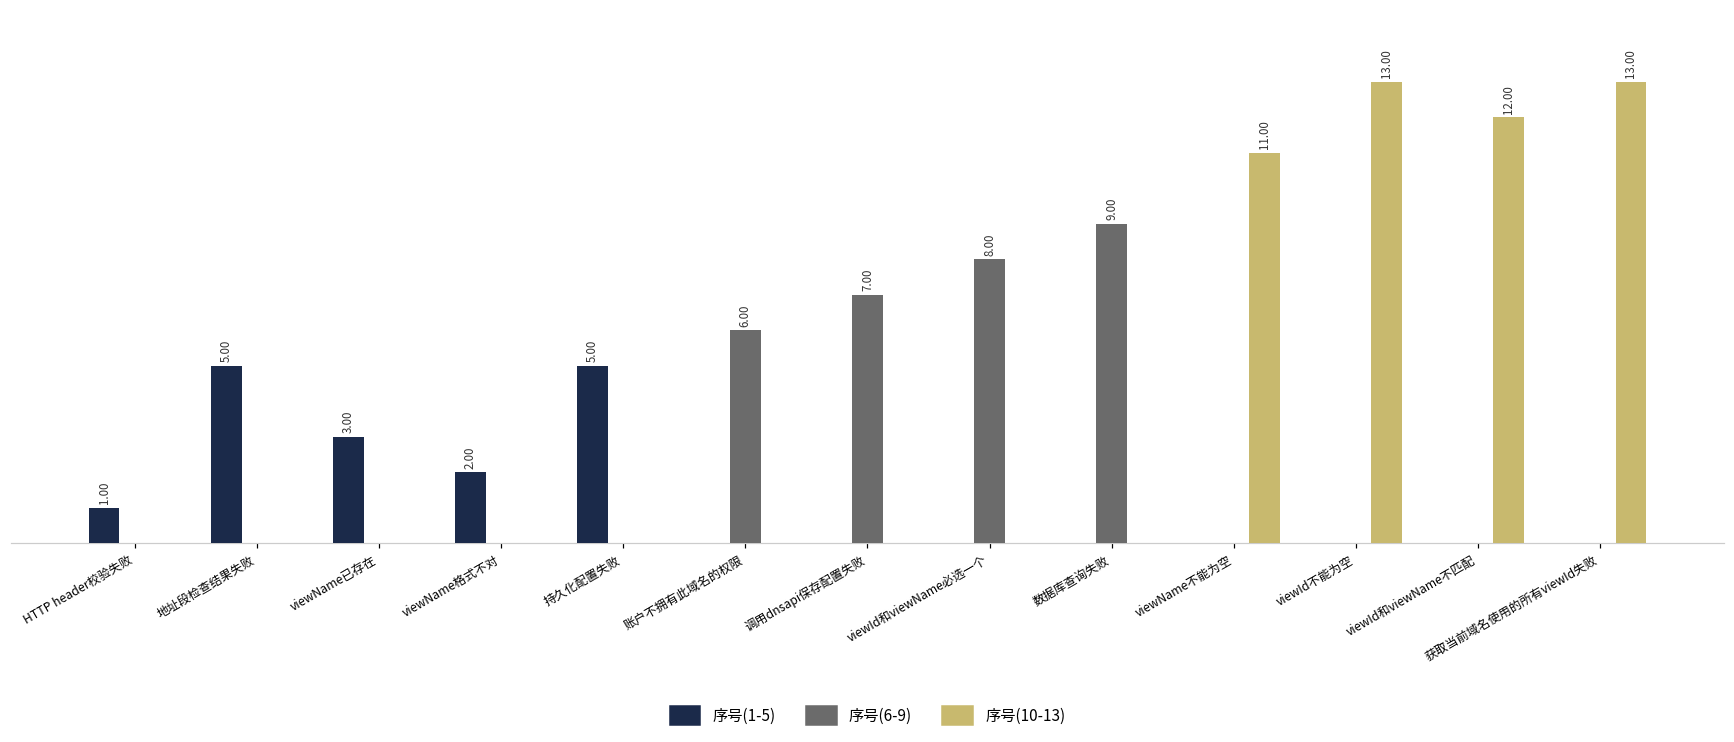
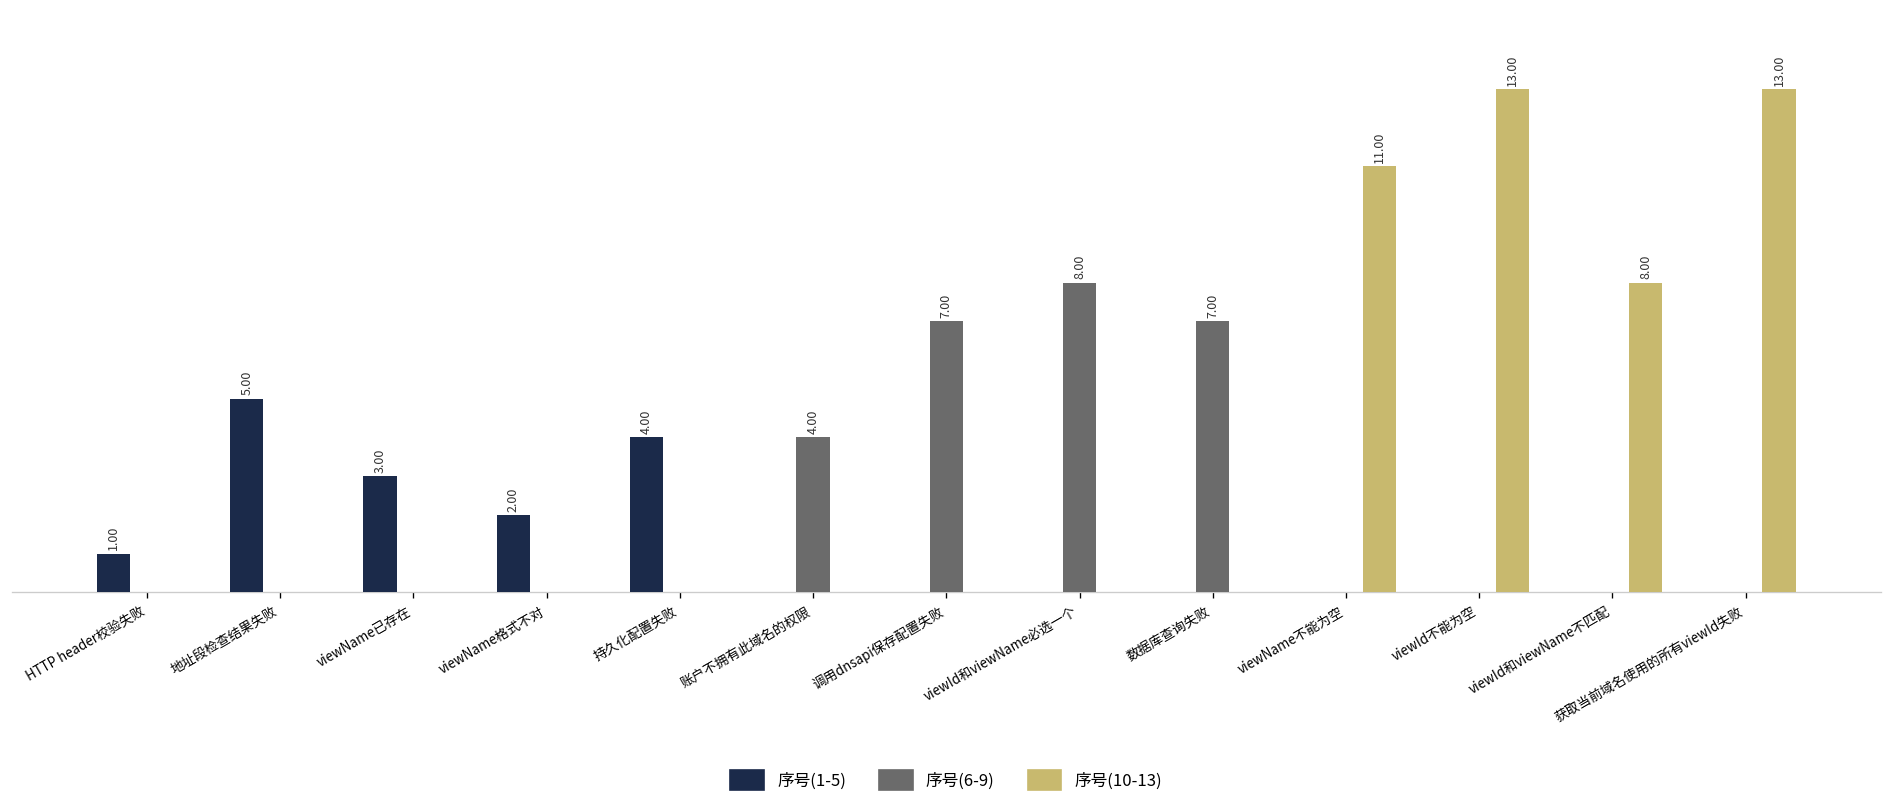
  {
    "序号(1-5)": {
      "HTTP header校验失败": 1.00,
      "地址段检查结果失败": 5.00,
      "viewName已存在": 3.00,
      "viewName格式不对": 2.00,
-     "持久化配置失败": 5.00
+     "持久化配置失败": 4.00
    },
    "序号(6-9)": {
-     "账户不拥有此域名的权限": 6.00,
+     "账户不拥有此域名的权限": 4.00,
      "调用dnsapi保存配置失败": 7.00,
      "viewId和viewName必选一个": 8.00,
-     "数据库查询失败": 9.00
+     "数据库查询失败": 7.00
    },
    "序号(10-13)": {
      "viewName不能为空": 11.00,
      "viewId不能为空": 13.00,
-     "viewId和viewName不匹配": 12.00,
+     "viewId和viewName不匹配": 8.00,
      "获取当前域名使用的所有viewId失败": 13.00
    }
  }
